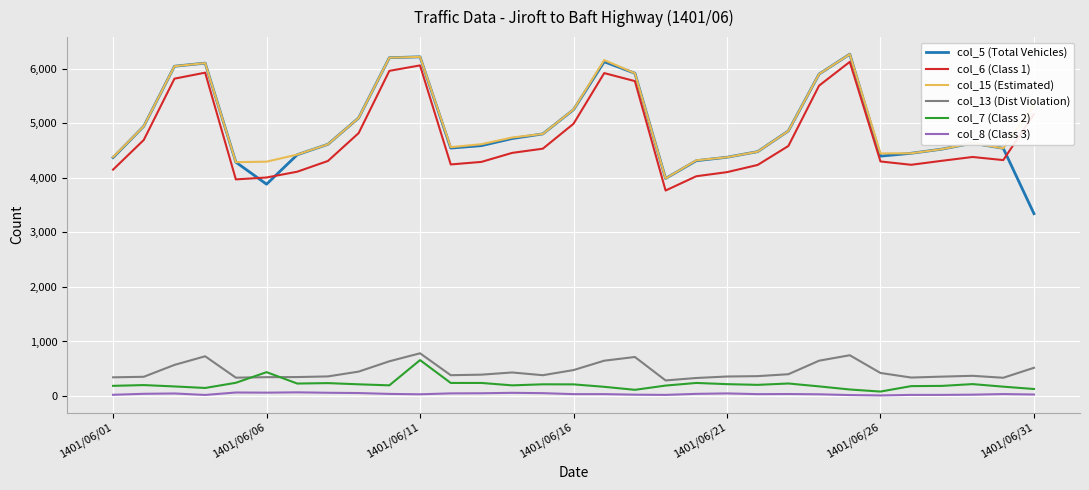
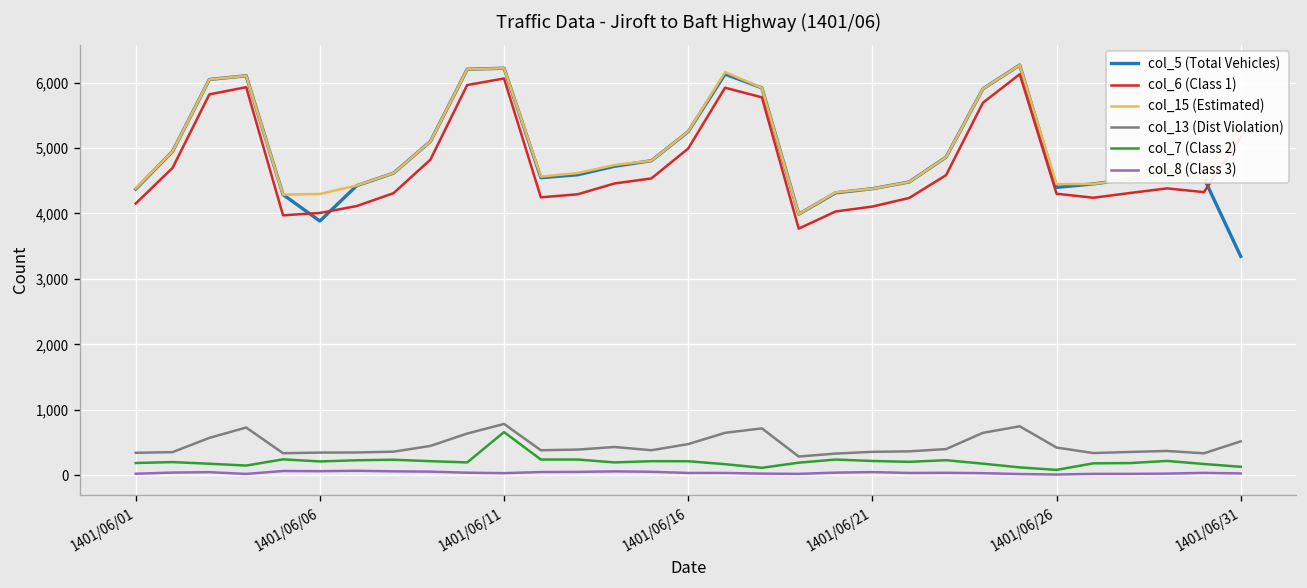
  {
    "col_5 (Total Vehicles)": {
      "1401/06/06": "3,900",
      "1401/06/26": "4,400",
      "1401/06/31": "3,300"
    },
    "col_6 (Class 1)": {
      "1401/06/01": "4,200",
      "1401/06/06": "4,000",
      "1401/06/11": "6,100",
      "1401/06/16": "5,000",
      "1401/06/21": "4,100",
      "1401/06/26": "4,300"
    },
    "col_15 (Estimated)": {
      "1401/06/06": "4,300",
      "1401/06/26": "4,400"
    },
    "col_13 (Dist Violation)": {
      "1401/06/01": "300",
      "1401/06/06": "300",
      "1401/06/11": "800",
      "1401/06/16": "500",
      "1401/06/21": "400",
      "1401/06/26": "400",
      "1401/06/31": "500"
    },
    "col_7 (Class 2)": {
      "1401/06/01": "200",
-     "1401/06/06": "400",
+     "1401/06/06": "200",
      "1401/06/11": "700",
      "1401/06/16": "200",
      "1401/06/21": "200",
      "1401/06/26": "100",
      "1401/06/31": "100"
    },
    "col_8 (Class 3)": {
      "1401/06/01": "0",
      "1401/06/06": "100",
      "1401/06/11": "0",
      "1401/06/16": "0",
      "1401/06/21": "0",
      "1401/06/26": "0",
      "1401/06/31": "0"
    }
  }
